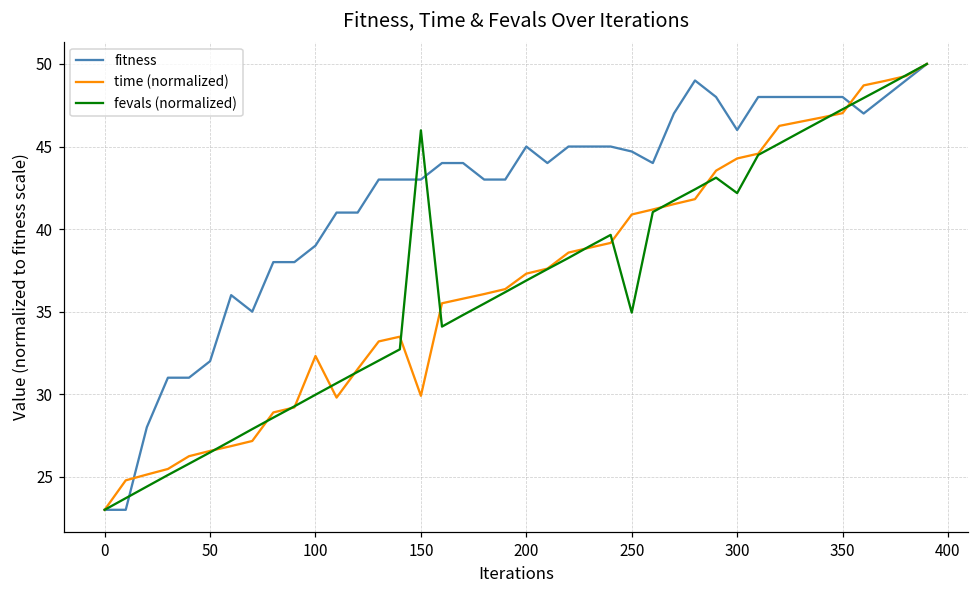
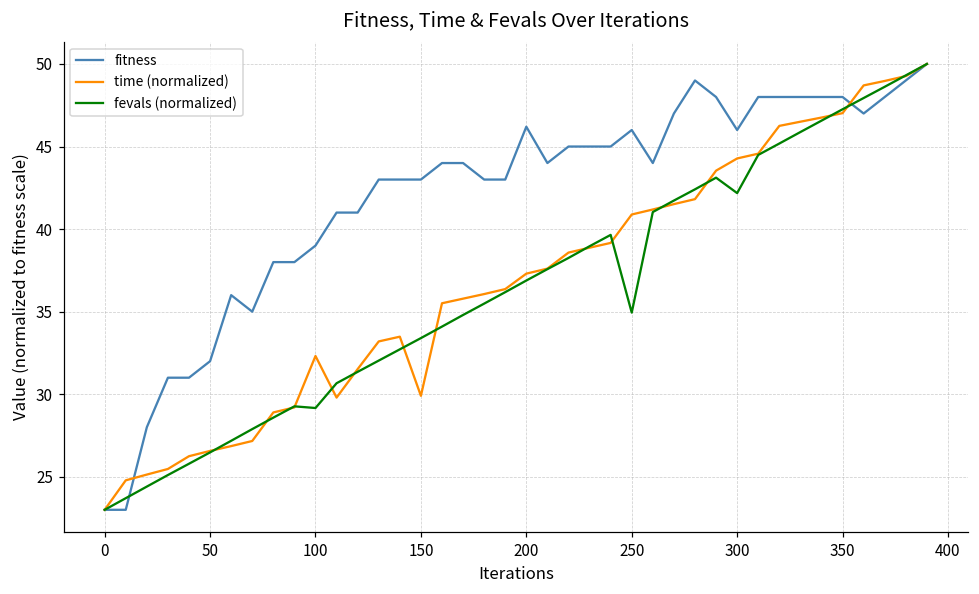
  {
    "fitness": {
      "50": 32.0,
      "100": 39.0,
      "150": 43.0,
-     "200": 45.0,
-     "250": 44.7,
+     "200": 46.2,
+     "250": 46.0,
      "300": 46.0,
      "350": 48.0
    },
    "time (normalized)": {
      "100": 32.3,
      "150": 29.9,
      "200": 37.3,
      "250": 40.9,
      "300": 44.3,
      "350": 47.0
    },
    "fevals (normalized)": {
-     "100": 30.0,
-     "150": 46.0,
+     "100": 29.2,
+     "150": 33.4,
      "200": 36.9,
      "250": 34.9,
      "300": 42.2,
      "350": 47.3
    }
  }
